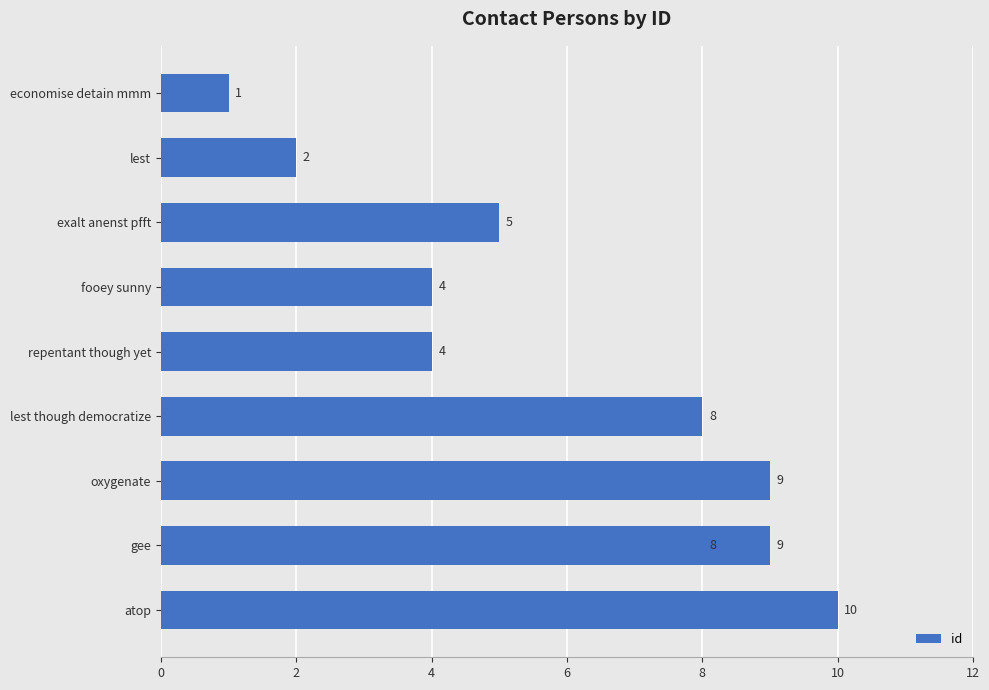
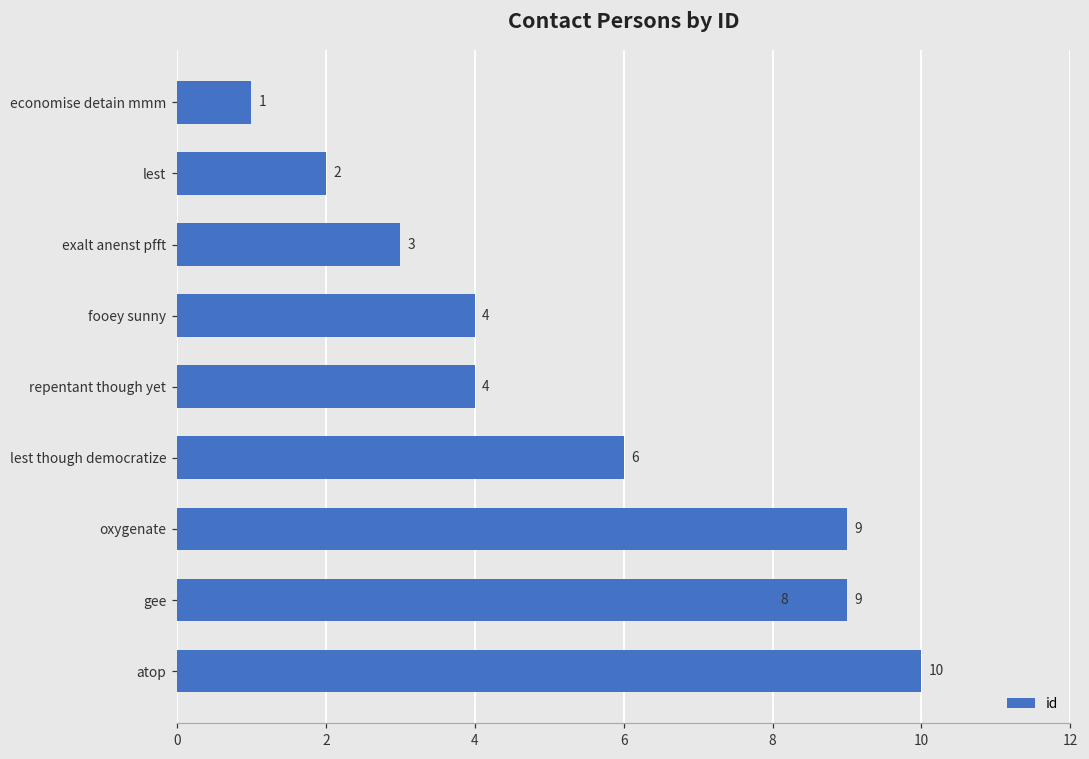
  {
    "economise detain mmm": 1,
    "lest": 2,
-   "exalt anenst pfft": 5,
+   "exalt anenst pfft": 3,
    "fooey sunny": 4,
    "repentant though yet": 4,
-   "lest though democratize": 8,
+   "lest though democratize": 6,
    "oxygenate": 9,
    "atop": 10
  }
